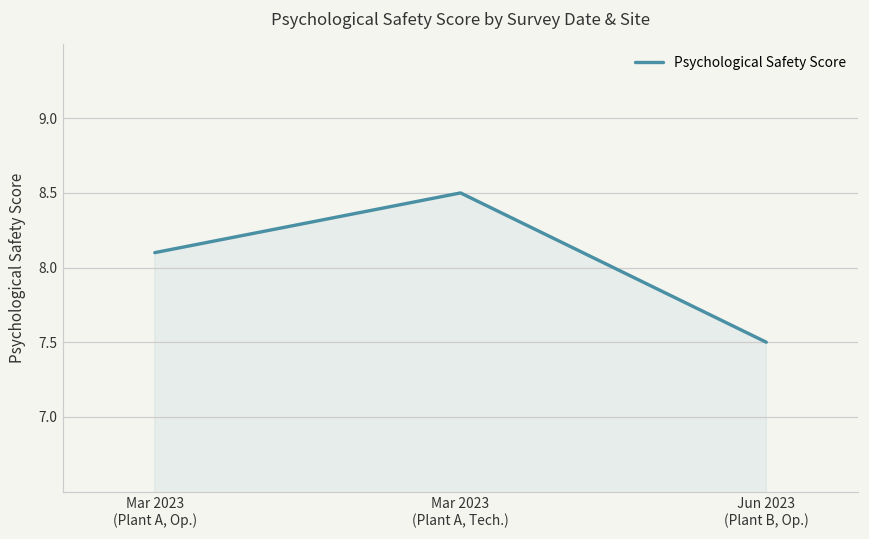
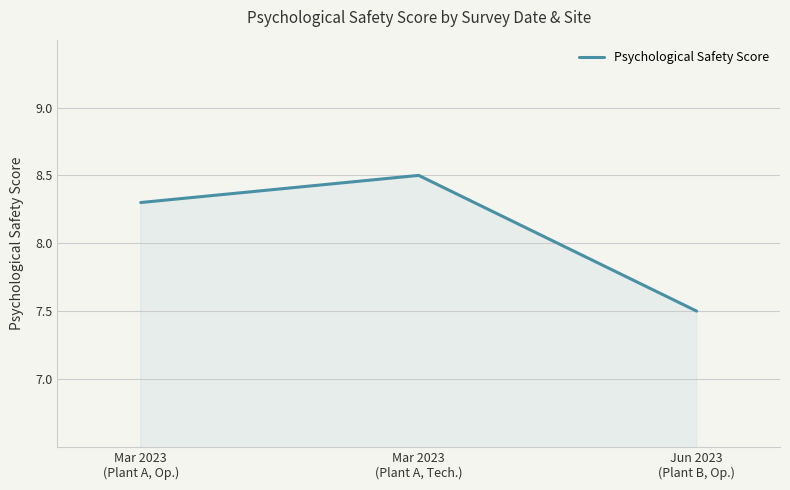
  {
-   "Mar 2023 (Plant A, Op.)": 8.1,
+   "Mar 2023 (Plant A, Op.)": 8.3,
    "Mar 2023 (Plant A, Tech.)": 8.5,
    "Jun 2023 (Plant B, Op.)": 7.5
  }
